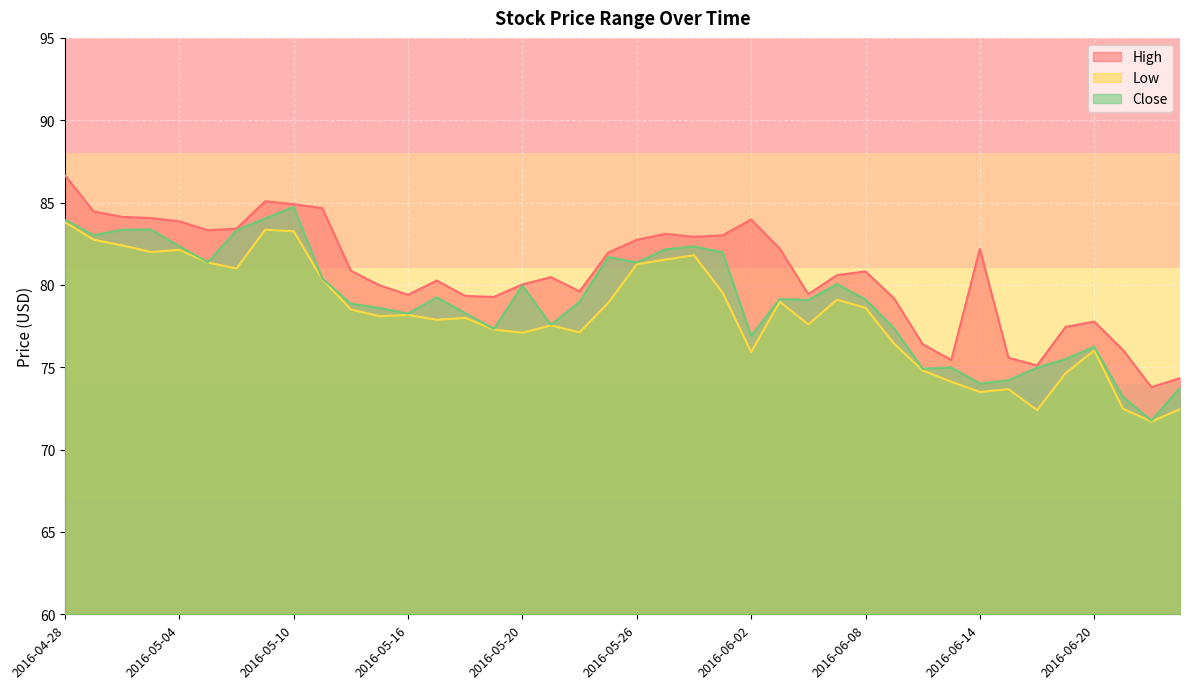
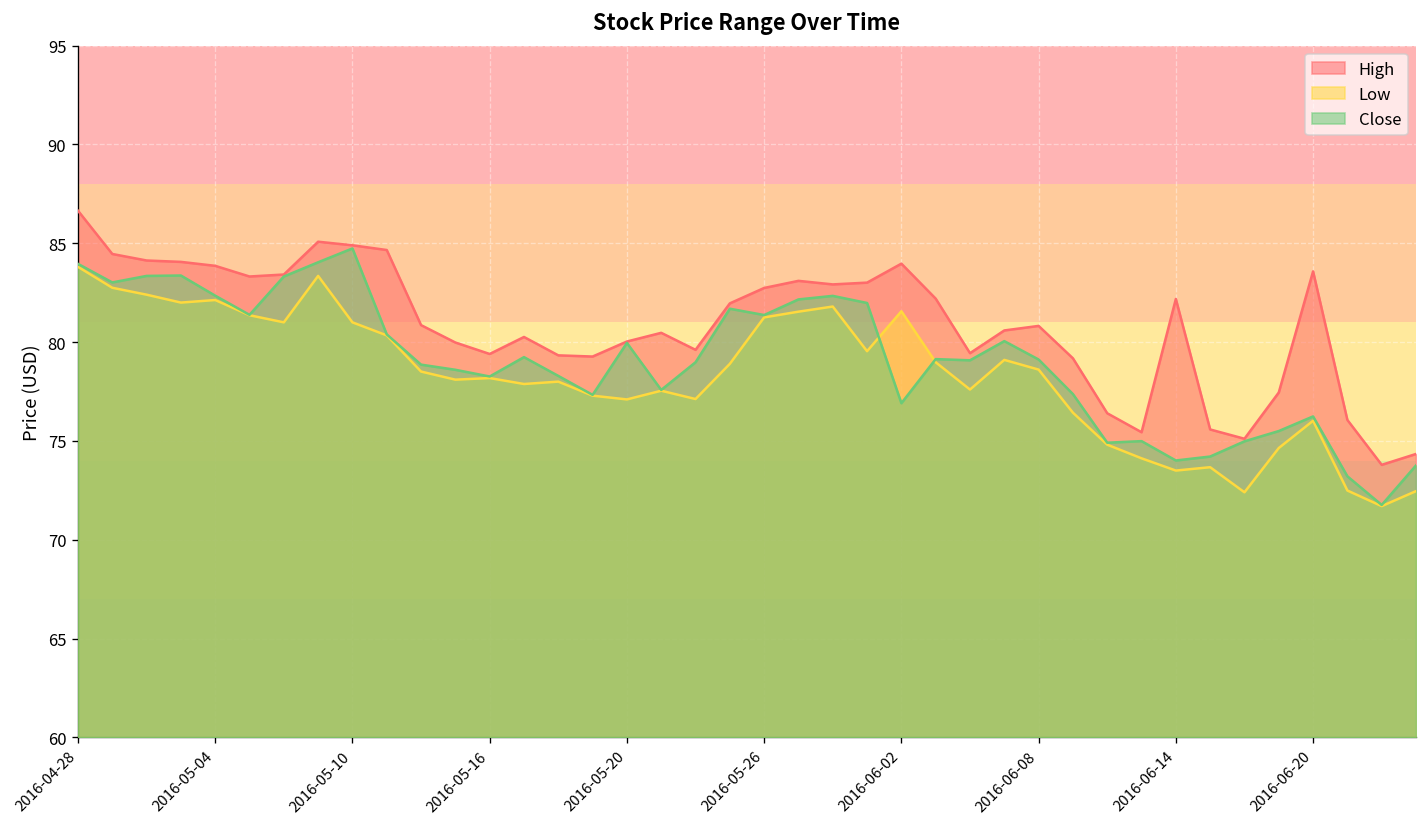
  {
    "High": {
      "2016-04-28": 86.7,
      "2016-05-04": 83.9,
      "2016-05-10": 84.9,
      "2016-05-16": 79.4,
      "2016-05-26": 82.7,
      "2016-06-02": 84.0,
      "2016-06-08": 80.8,
      "2016-06-14": 82.2,
-     "2016-06-20": 77.8
+     "2016-06-20": 83.6
    },
    "Low": {
      "2016-05-04": 82.1,
-     "2016-05-10": 83.3,
+     "2016-05-10": 81.0,
      "2016-05-20": 77.1,
-     "2016-06-02": 75.9,
+     "2016-06-02": 81.6,
      "2016-06-08": 78.6,
      "2016-06-14": 73.5,
      "2016-06-20": 76.0
    },
    "Close": {
      "2016-05-04": 82.3,
      "2016-05-10": 84.7,
      "2016-06-02": 76.9,
      "2016-06-08": 79.1,
      "2016-06-14": 74.0,
      "2016-06-20": 76.2
    }
  }
